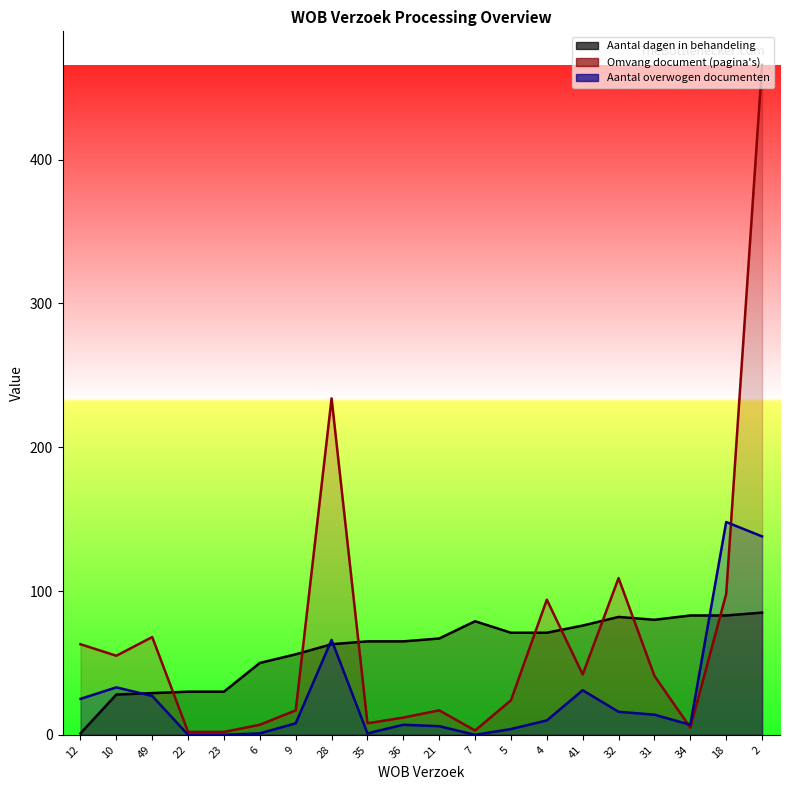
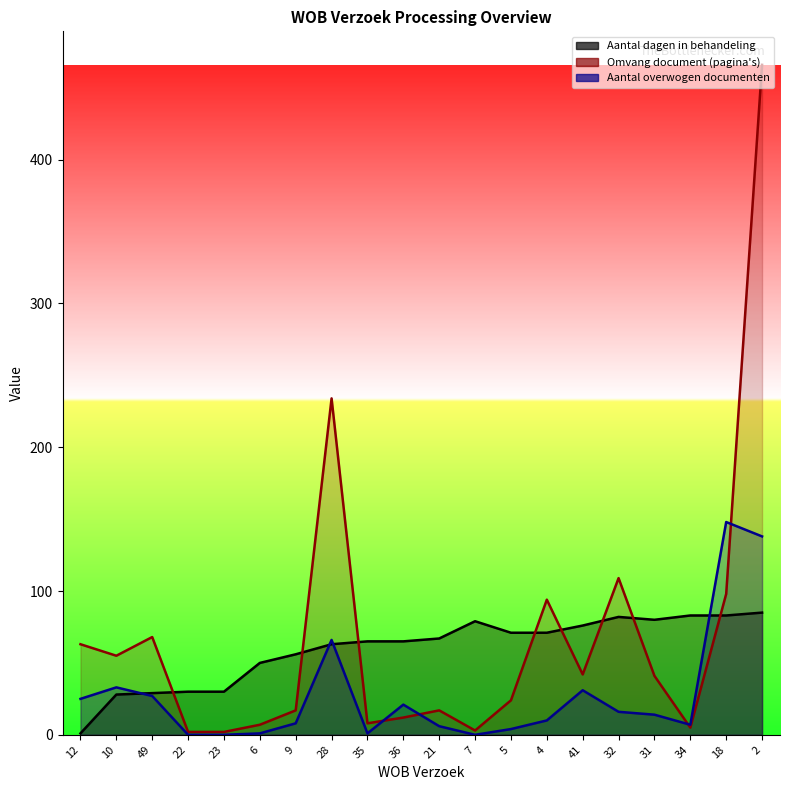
  {
    "Aantal dagen in behandeling": {
      "12": 1,
      "10": 28,
      "49": 29,
      "22": 30,
      "23": 30,
      "6": 50,
      "9": 56,
      "28": 63,
      "35": 65,
      "36": 65,
      "21": 67,
      "7": 79,
      "5": 71,
      "4": 71,
      "41": 76,
      "32": 82,
      "31": 80,
      "34": 83,
      "18": 83,
      "2": 85
    },
    "Aantal overwogen documenten": {
      "12": 25,
      "10": 33,
      "49": 27,
      "22": 0,
      "23": 0,
      "6": 1,
      "9": 8,
      "28": 66,
      "35": 1,
-     "36": 7,
+     "36": 21,
      "21": 6,
      "7": 0,
      "5": 4,
      "4": 10,
      "41": 31,
      "32": 16,
      "31": 14,
      "34": 7,
      "18": 148,
      "2": 138
    }
  }
